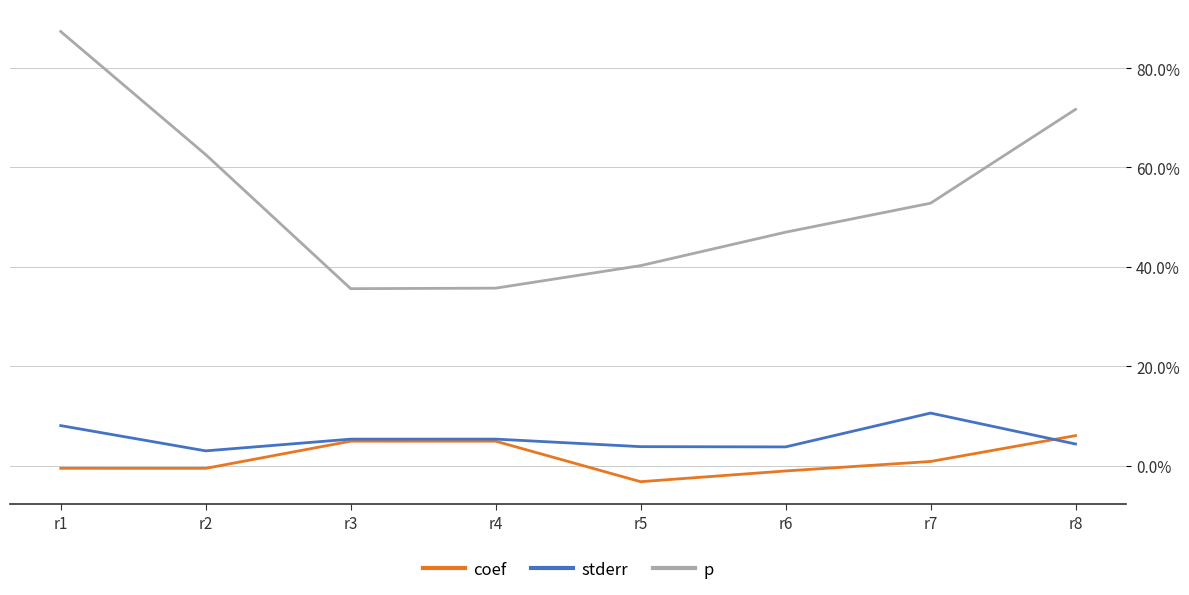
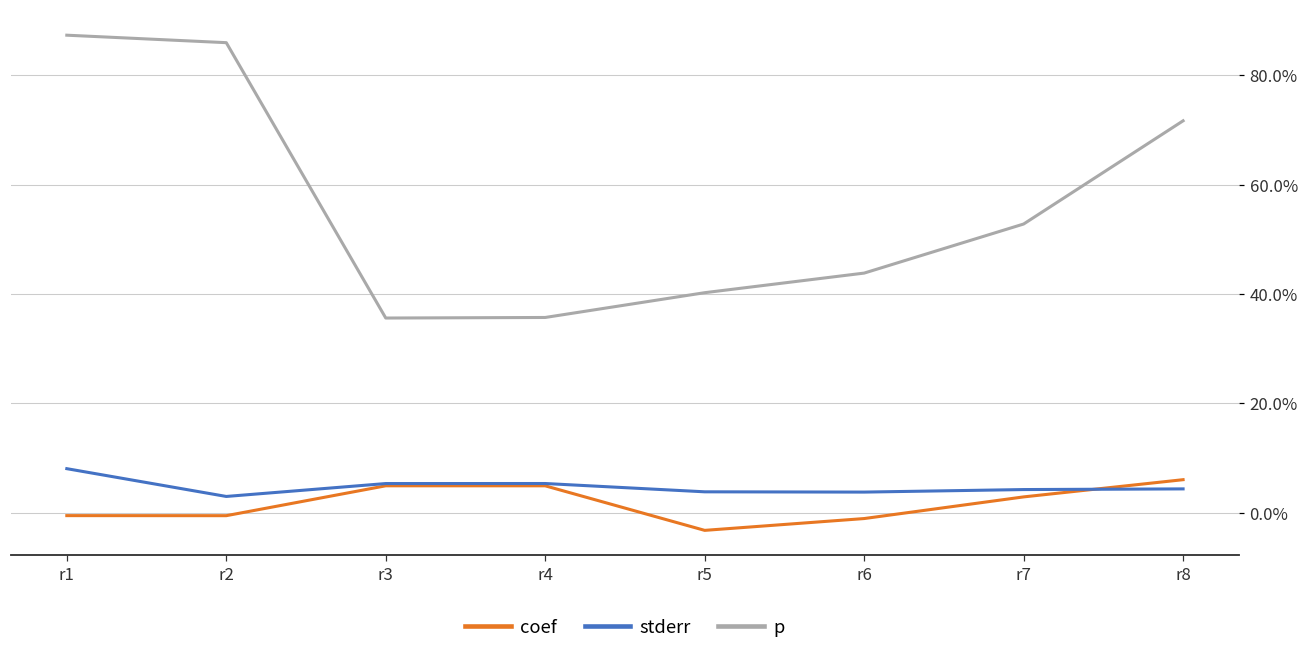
  {
    "coef": {
      "r1": "-1%",
      "r2": "-1%",
      "r5": "-3%",
      "r6": "-1%",
-     "r7": "1%",
+     "r7": "3%",
      "r8": "6%"
    },
    "stderr": {
      "r1": "8%",
      "r2": "3%",
      "r5": "4%",
      "r6": "4%",
-     "r7": "11%",
+     "r7": "4%",
      "r8": "4%"
    },
    "p": {
      "r1": "87%",
-     "r2": "63%",
+     "r2": "86%",
      "r3": "36%",
      "r4": "36%",
      "r5": "40%",
-     "r6": "47%",
+     "r6": "44%",
      "r7": "53%",
      "r8": "72%"
    }
  }
